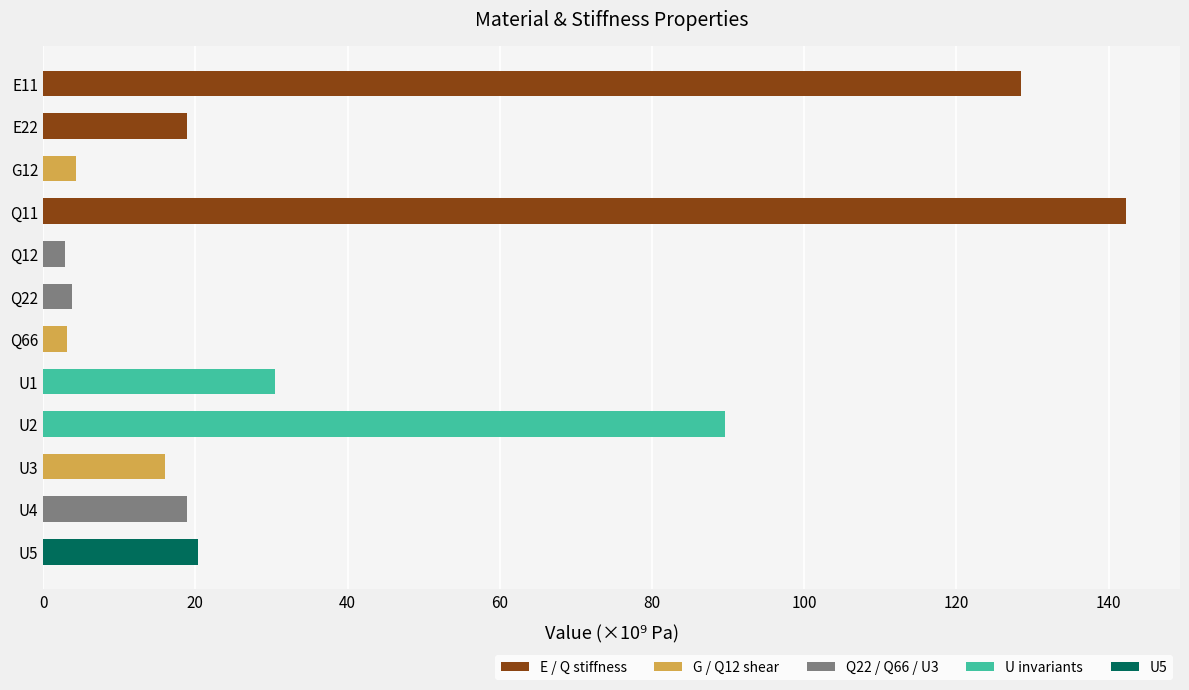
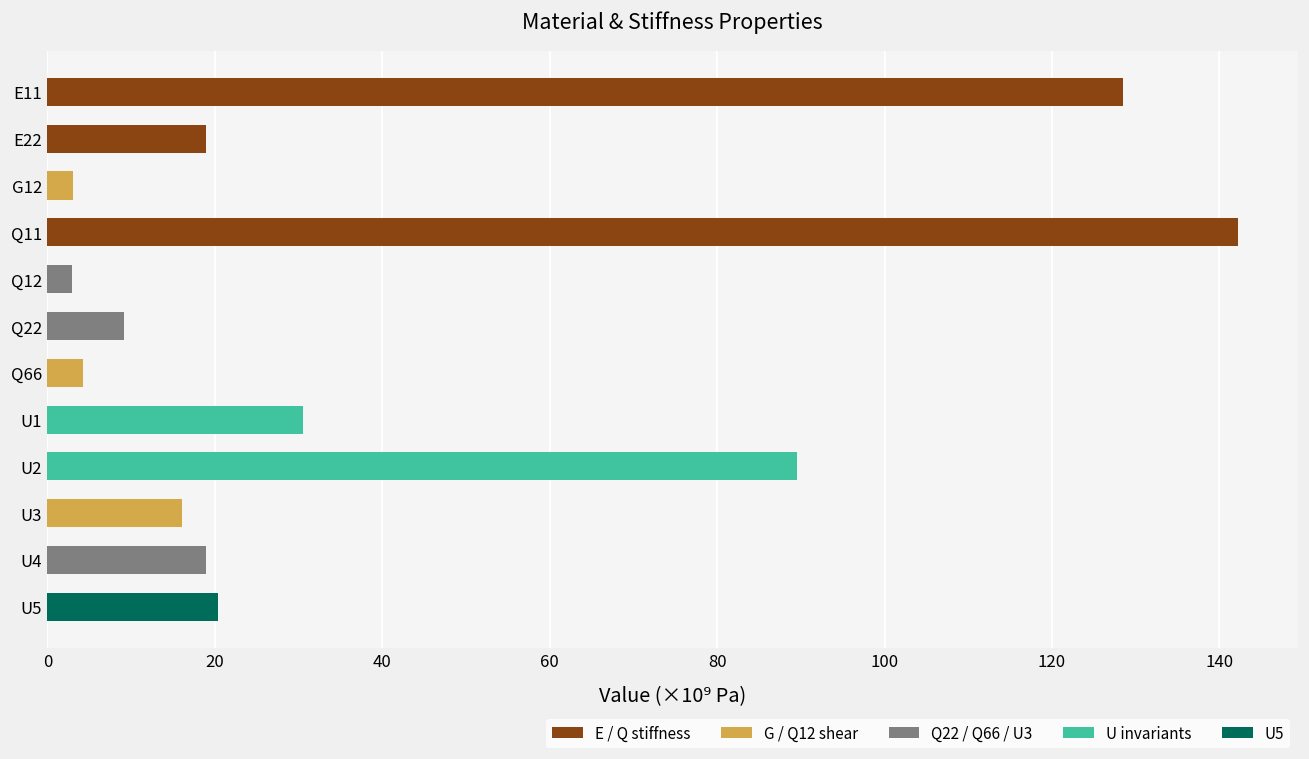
  {
    "E11": 128,
    "E22": 19,
-   "G12": 4,
+   "G12": 3,
    "Q11": 142,
    "Q12": 3,
-   "Q22": 4,
-   "Q66": 3,
+   "Q22": 9,
+   "Q66": 4,
    "U1": 31,
    "U2": 90,
    "U3": 16,
    "U4": 19,
    "U5": 20
  }
